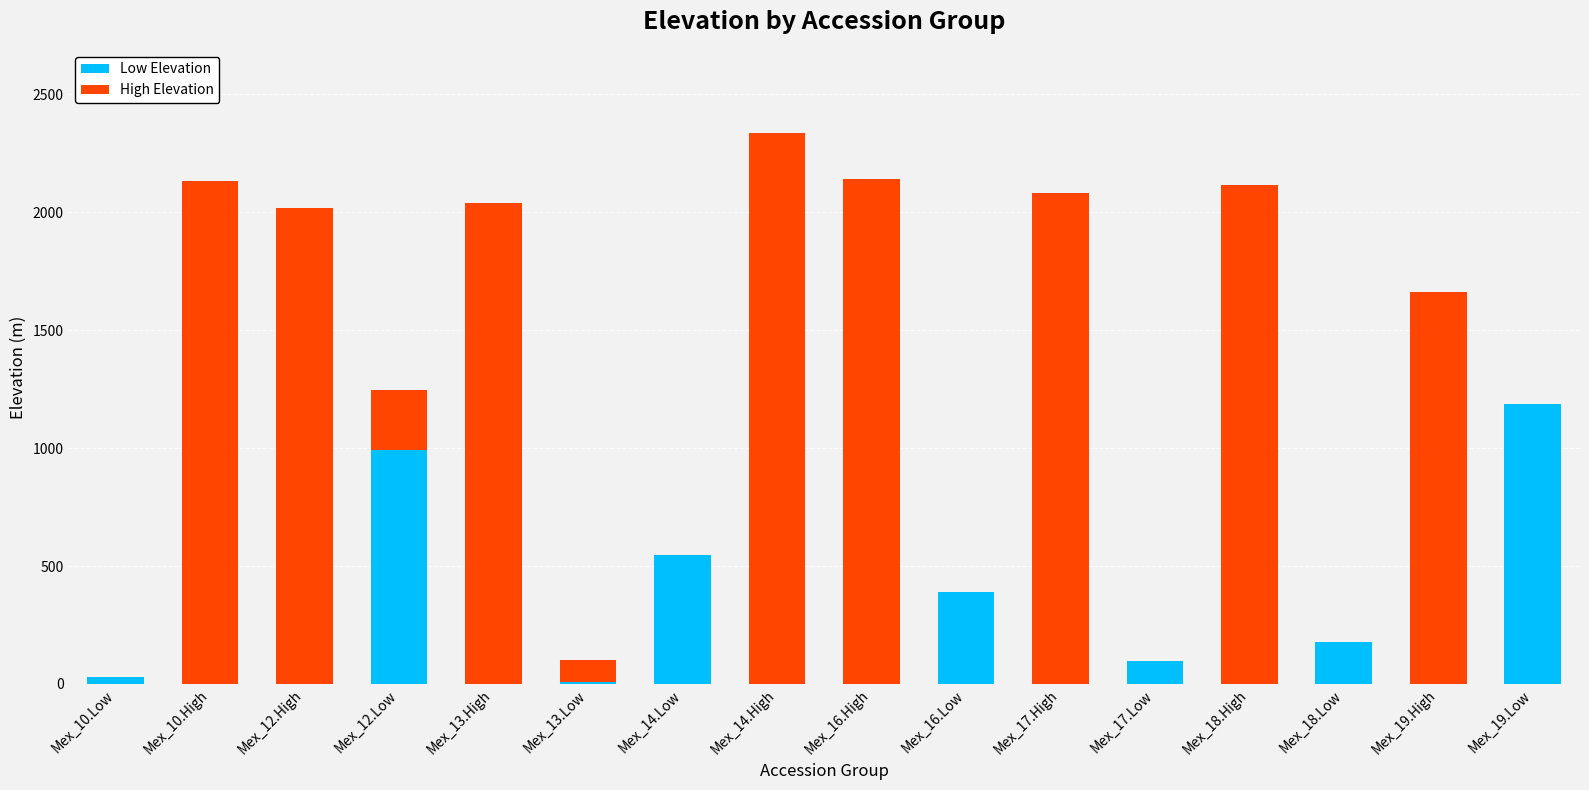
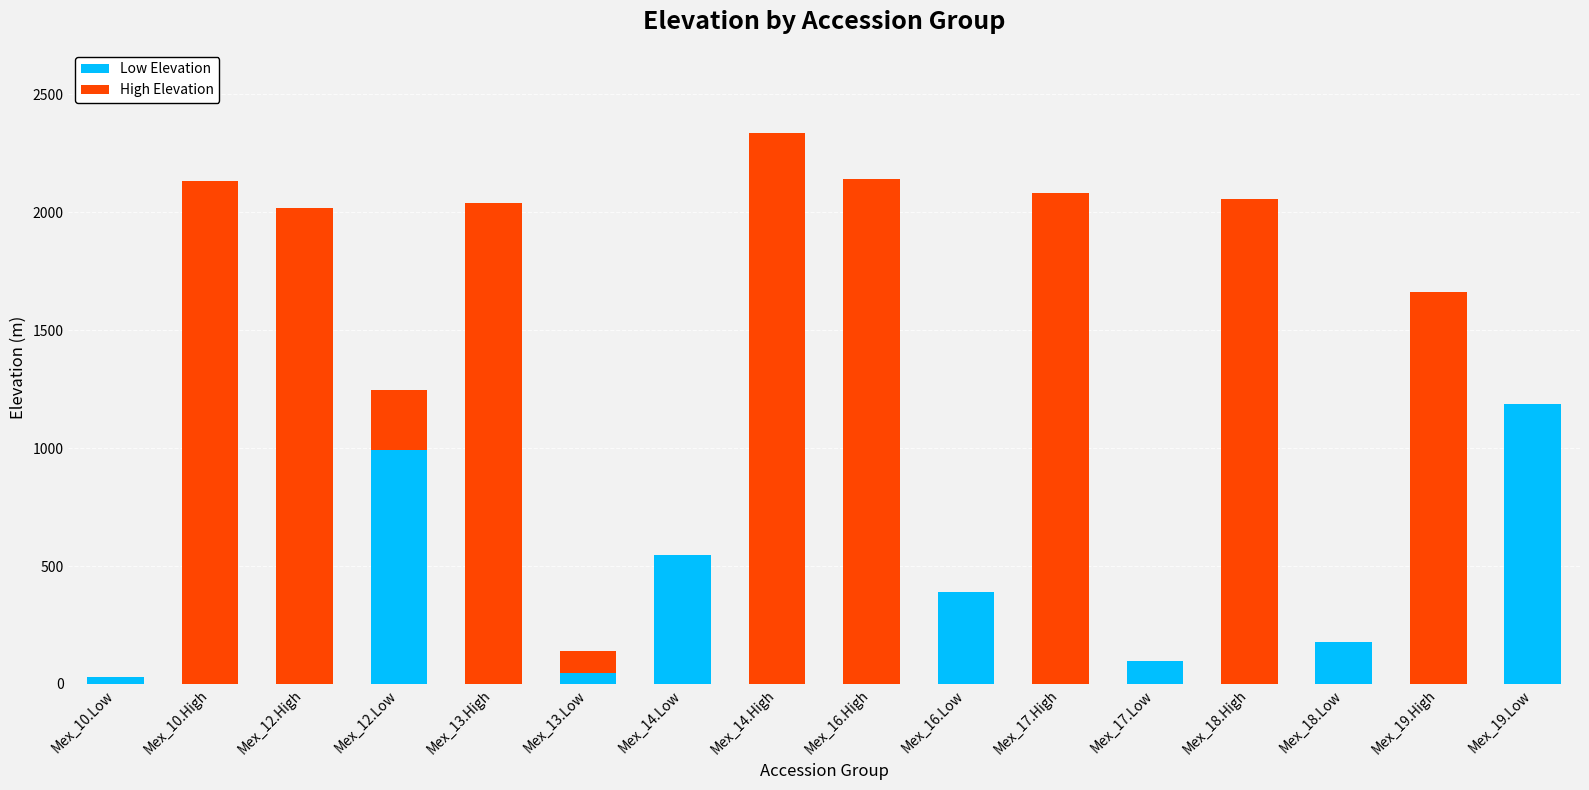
  {
    "Low Elevation": {
      "Mex_10.Low": 30,
      "Mex_10.High": 0,
      "Mex_12.High": 0,
      "Mex_12.Low": 990,
      "Mex_13.High": 0,
-     "Mex_13.Low": 10,
+     "Mex_13.Low": 50,
      "Mex_14.Low": 550,
      "Mex_14.High": 0,
      "Mex_16.High": 0,
      "Mex_16.Low": 390,
      "Mex_17.High": 0,
      "Mex_17.Low": 100,
      "Mex_18.High": 0,
      "Mex_18.Low": 180,
      "Mex_19.High": 0,
      "Mex_19.Low": 1190
    },
    "High Elevation": {
      "Mex_10.Low": 0,
      "Mex_10.High": 2130,
      "Mex_12.High": 2020,
      "Mex_12.Low": 250,
      "Mex_13.High": 2040,
      "Mex_13.Low": 90,
      "Mex_14.Low": 0,
      "Mex_14.High": 2340,
      "Mex_16.High": 2140,
      "Mex_16.Low": 0,
      "Mex_17.High": 2080,
      "Mex_17.Low": 0,
-     "Mex_18.High": 2110,
+     "Mex_18.High": 2060,
      "Mex_18.Low": 0,
      "Mex_19.High": 1660,
      "Mex_19.Low": 0
    }
  }
